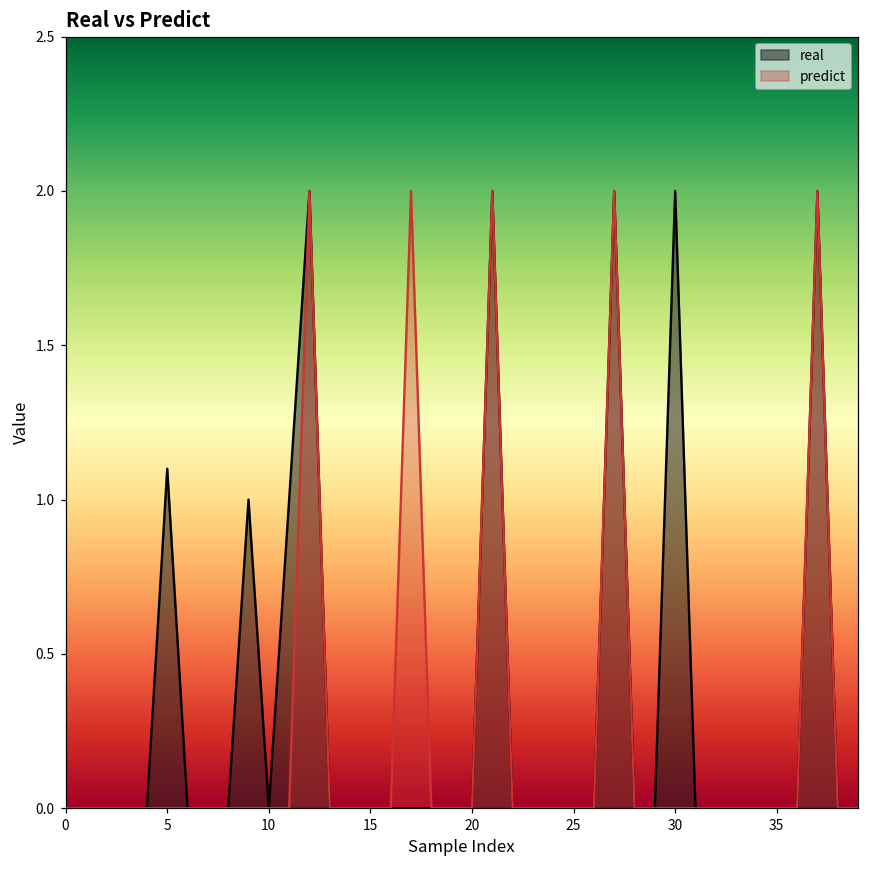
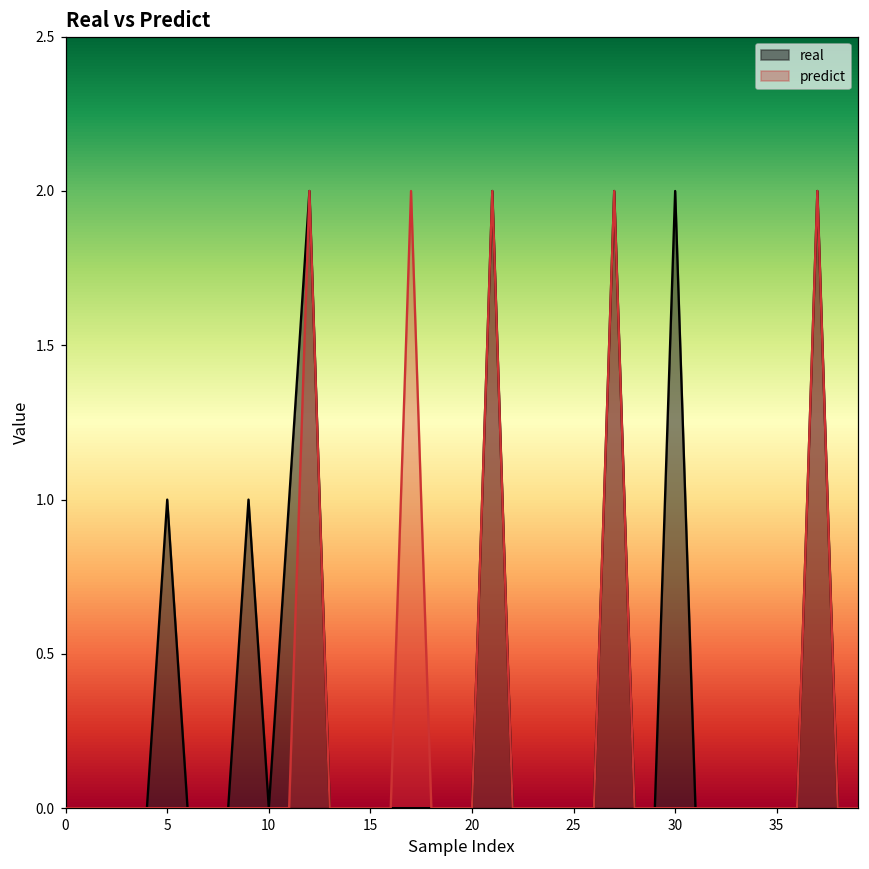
  {
    "real": {
-     "5": 1.1,
+     "5": 1.0,
      "30": 2.0
    },
    "predict": {
      "5": 0.0,
      "30": 0.0
    }
  }
